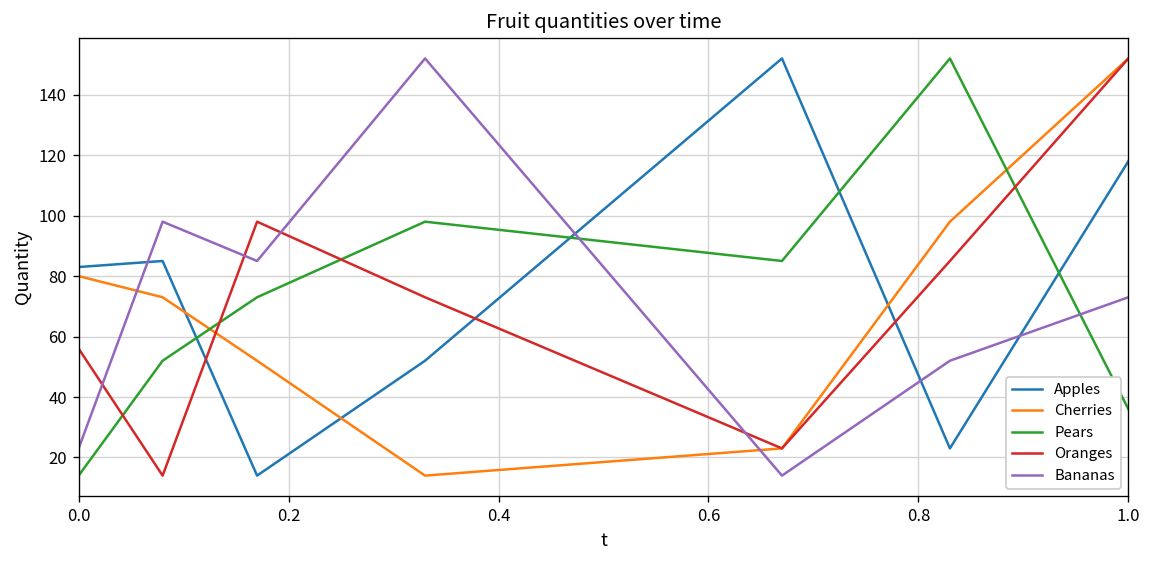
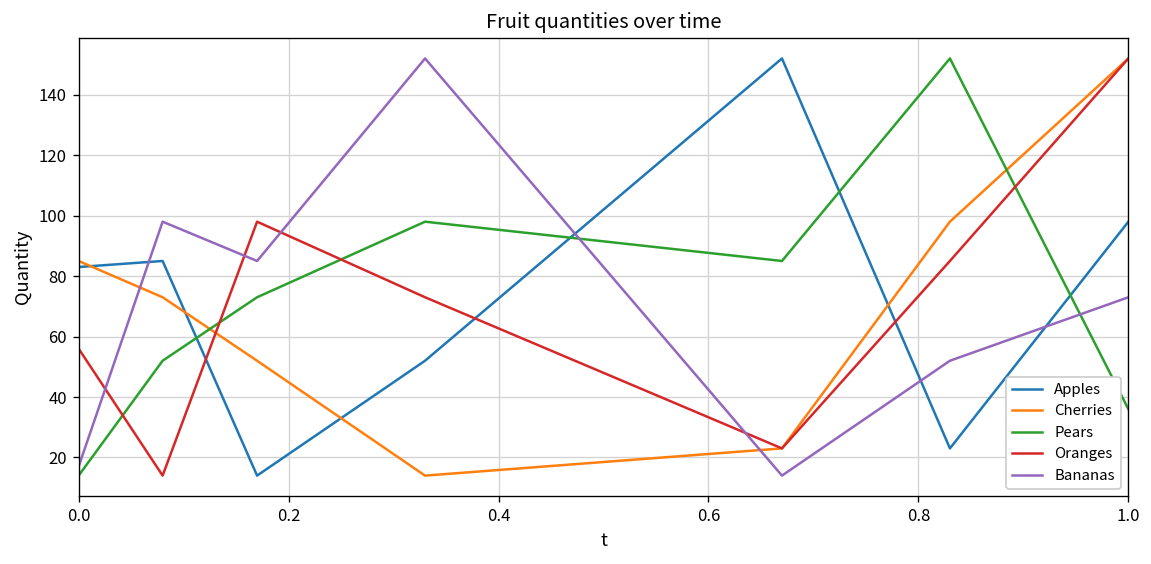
  {
    "Apples": {
      "0.0": 83,
-     "1.0": 118
+     "1.0": 98
    },
    "Cherries": {
-     "0.0": 80
+     "0.0": 85
    },
    "Pears": {
      "0.0": 14,
      "1.0": 36
    },
    "Oranges": {
      "0.0": 56
    },
    "Bananas": {
-     "0.0": 23,
+     "0.0": 17,
      "1.0": 73
    }
  }
